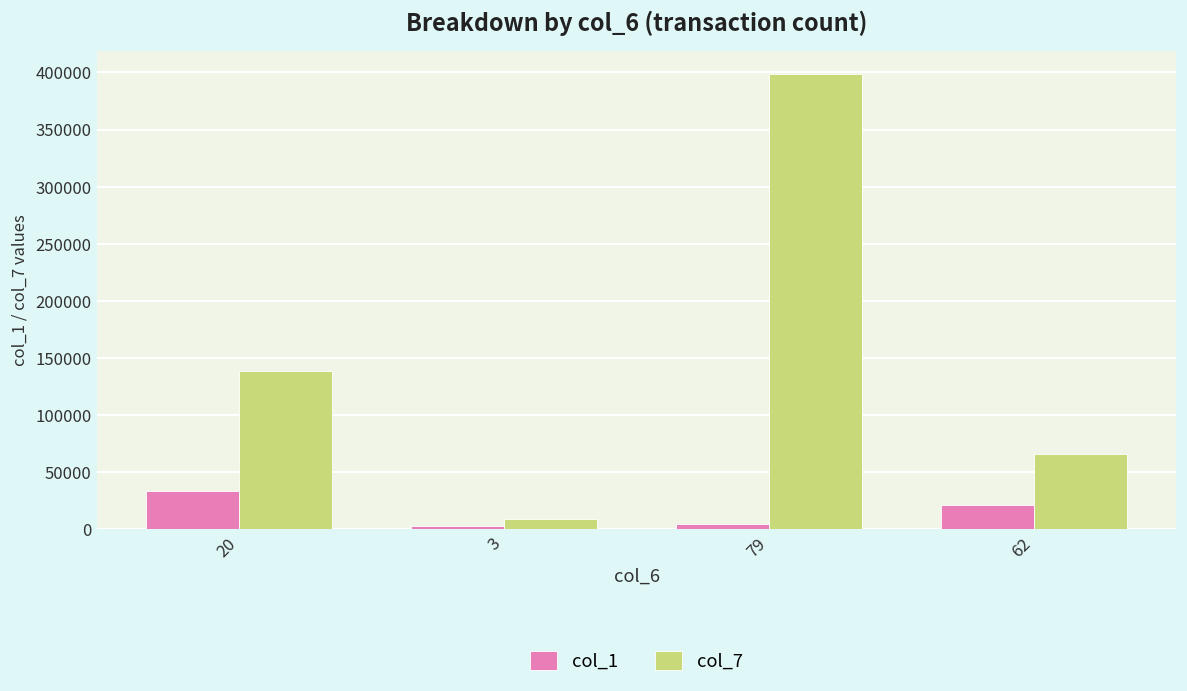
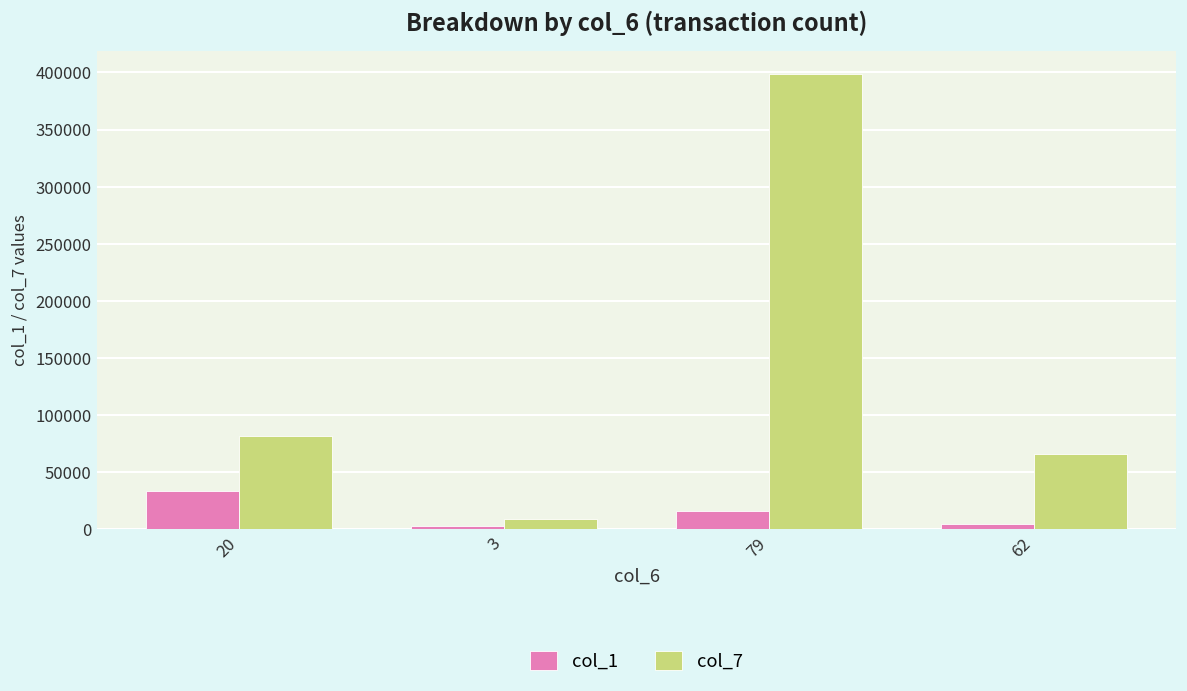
  {
    "col_1": {
      "20": 30000,
      "3": 0,
-     "79": 10000,
-     "62": 20000
+     "79": 20000,
+     "62": 10000
    },
    "col_7": {
-     "20": 140000,
+     "20": 80000,
      "3": 10000,
      "79": 400000,
      "62": 70000
    }
  }
